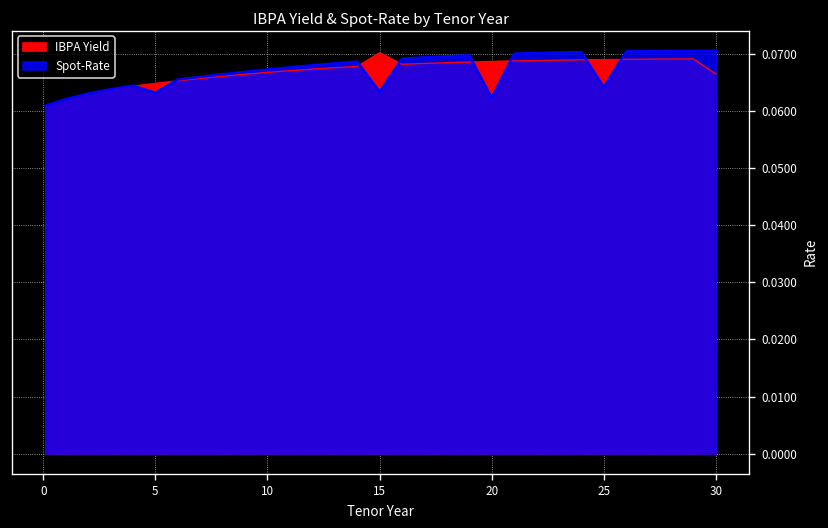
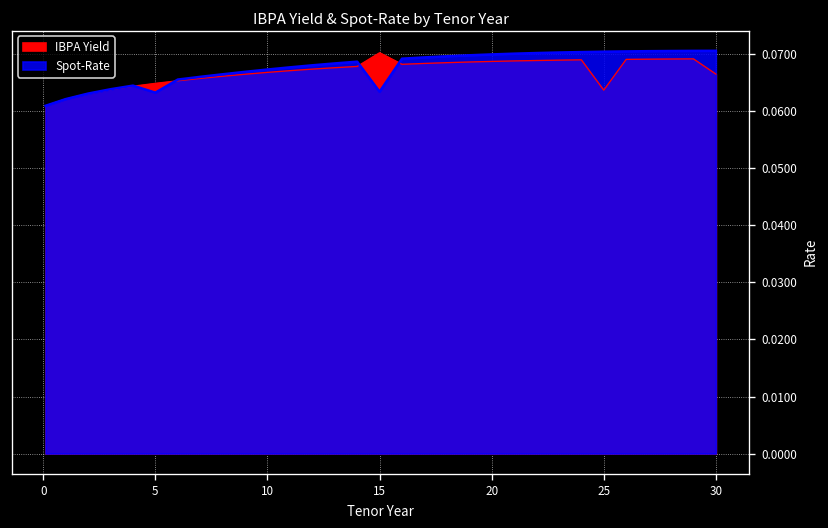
  {
    "IBPA Yield": {
      "5": 0.065,
      "15": 0.070,
      "20": 0.069,
-     "25": 0.069,
+     "25": 0.064,
      "30": 0.067
    },
    "Spot-Rate": {
      "5": 0.063,
      "15": 0.063,
-     "20": 0.062,
-     "25": 0.064,
+     "20": 0.070,
+     "25": 0.070,
      "30": 0.071
    }
  }
